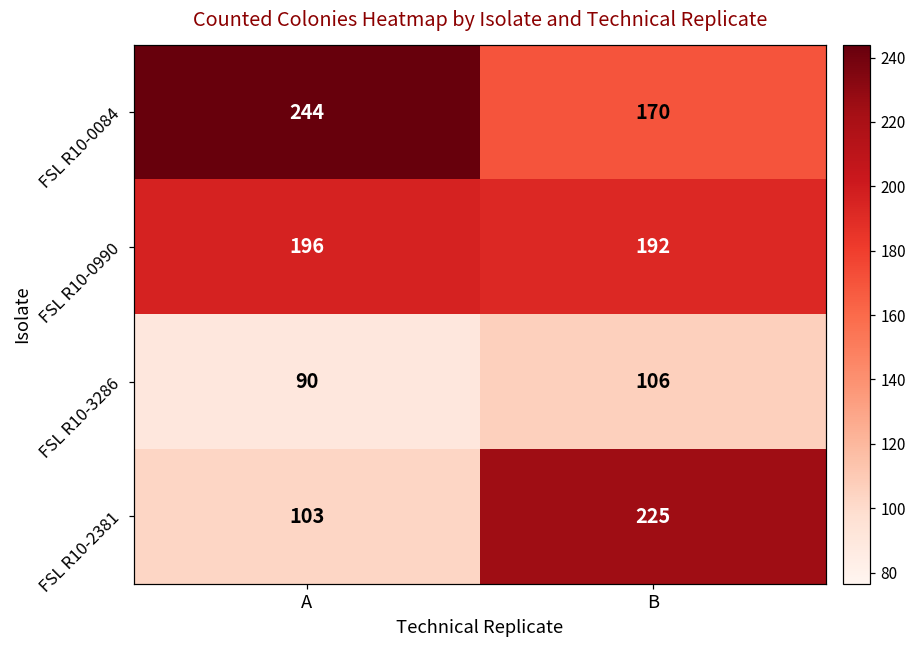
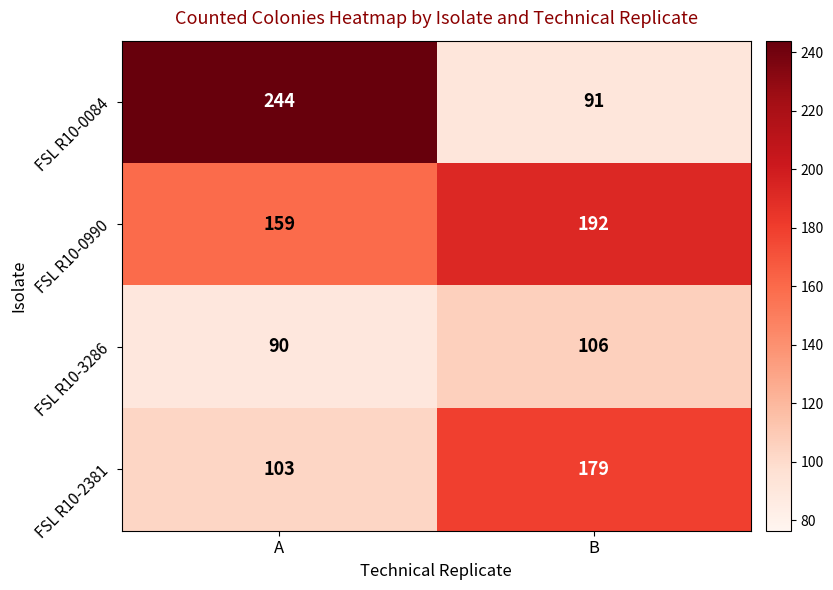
  {
    "FSL R10-0084": {
      "A": 244,
-     "B": 170
+     "B": 91
    },
    "FSL R10-0990": {
-     "A": 196,
+     "A": 159,
      "B": 192
    },
    "FSL R10-3286": {
      "A": 90,
      "B": 106
    },
    "FSL R10-2381": {
      "A": 103,
-     "B": 225
+     "B": 179
    }
  }
